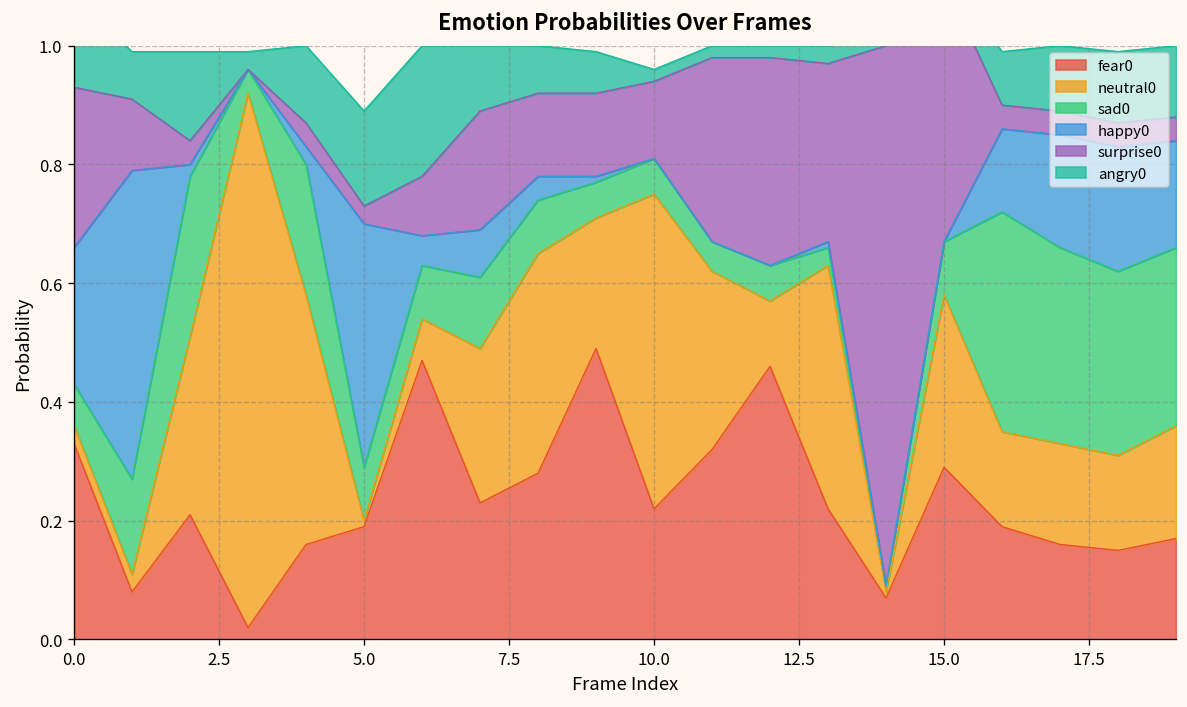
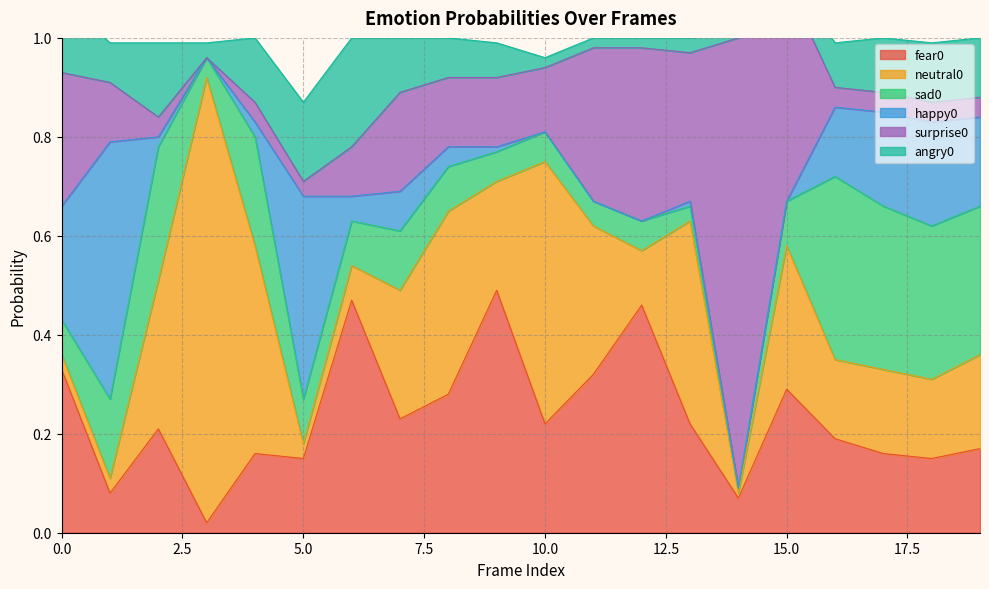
  {
    "fear0": {
      "0.0": 0.33,
-     "5.0": 0.19,
+     "5.0": 0.15,
      "10.0": 0.22,
      "15.0": 0.29
    },
    "neutral0": {
      "0.0": 0.03,
-     "5.0": 0.01,
+     "5.0": 0.03,
      "10.0": 0.53,
      "15.0": 0.29
    },
    "happy0": {
      "0.0": 0.23,
      "5.0": 0.41
    },
    "surprise0": {
      "0.0": 0.27,
      "5.0": 0.03,
      "10.0": 0.13
    }
  }
